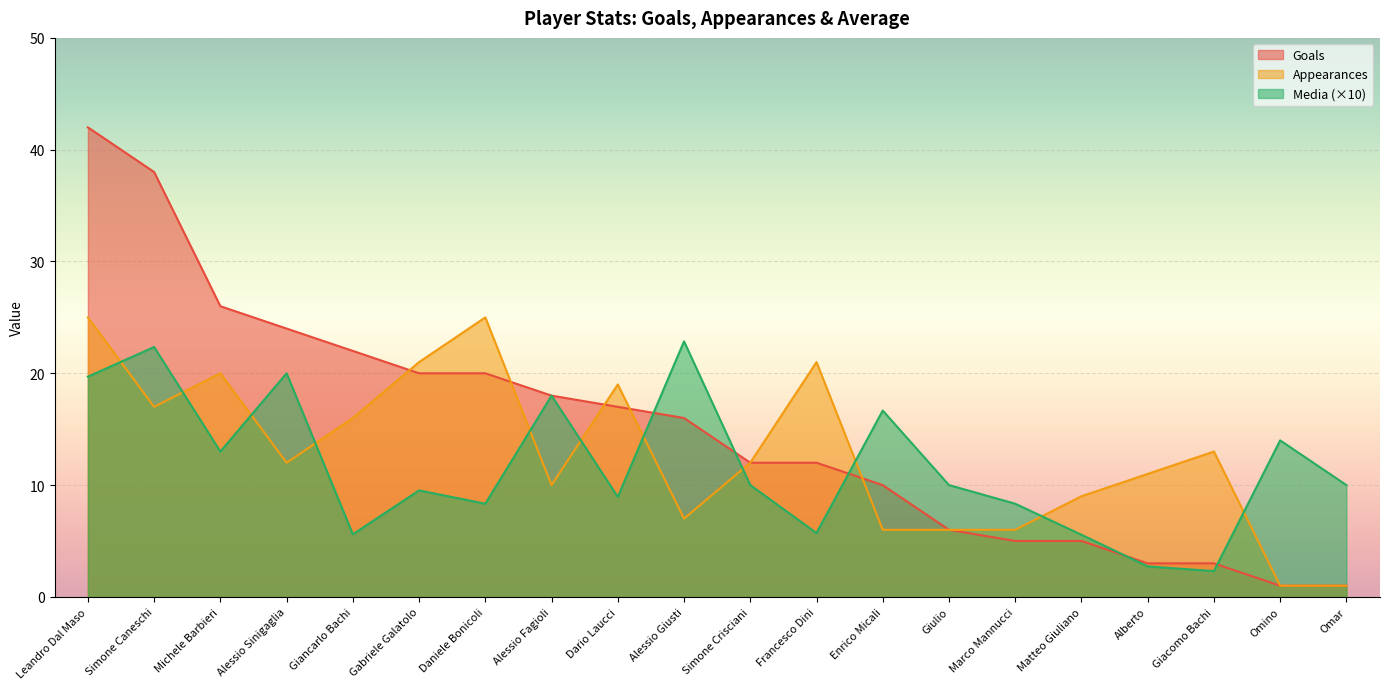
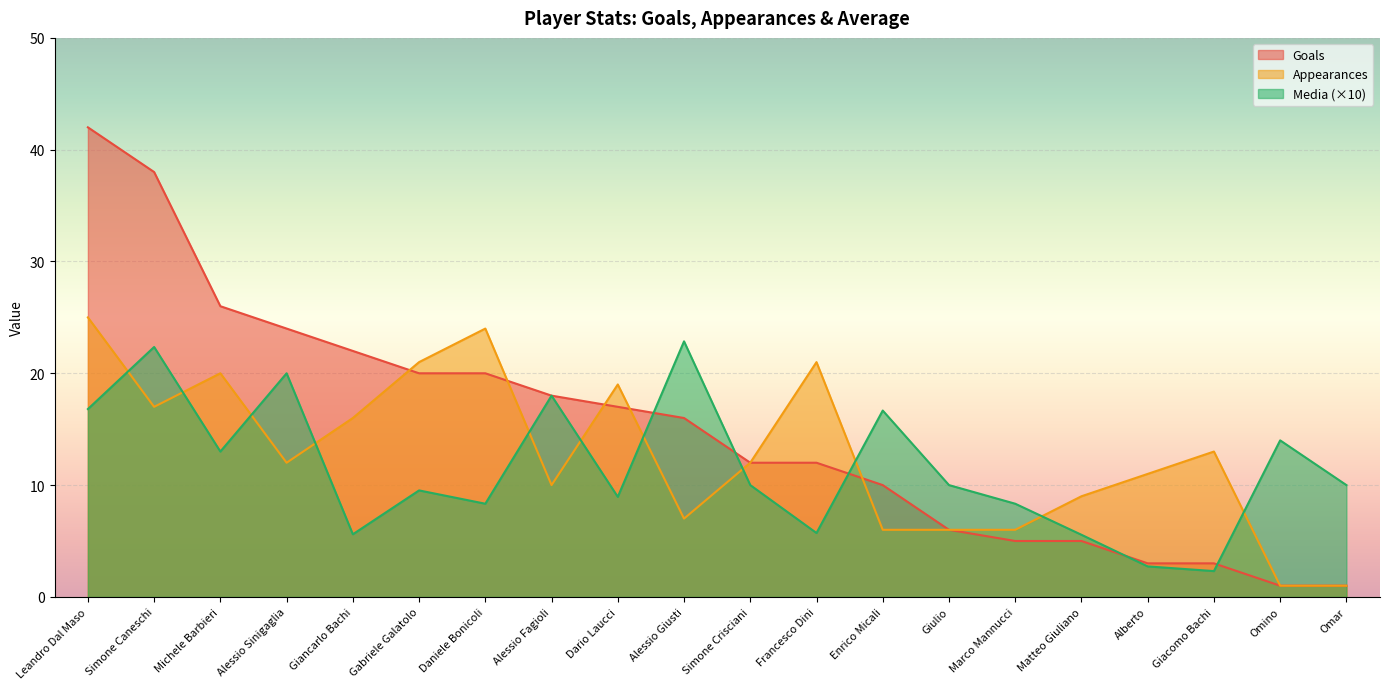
  {
    "Goals": {
      "Leandro Dal Maso": 42.0,
      "Simone Caneschi": 38.0,
      "Michele Barbieri": 26.0,
      "Alessio Sinigaglia": 24.0,
      "Giancarlo Bachi": 22.0,
      "Gabriele Galatolo": 20.0,
      "Daniele Bonicoli": 20.0,
      "Dario Laucci": 17.0,
      "Alessio Giusti": 16.0,
      "Francesco Dini": 12.0,
      "Enrico Micali": 10.0,
      "Marco Mannucci": 5.0,
      "Matteo Giuliano": 5.0,
      "Alberto": 3.0,
      "Giacomo Bachi": 3.0
    },
    "Appearances": {
      "Leandro Dal Maso": 25,
      "Simone Caneschi": 17,
      "Michele Barbieri": 20,
      "Alessio Sinigaglia": 12,
      "Giancarlo Bachi": 16,
      "Gabriele Galatolo": 21,
-     "Daniele Bonicoli": 25,
+     "Daniele Bonicoli": 24,
      "Alessio Fagioli": 10,
      "Dario Laucci": 19,
      "Alessio Giusti": 7,
      "Francesco Dini": 21,
      "Enrico Micali": 6,
      "Marco Mannucci": 6,
      "Matteo Giuliano": 9,
      "Alberto": 11,
      "Giacomo Bachi": 13
    },
    "Media (×10)": {
-     "Leandro Dal Maso": 19.7,
+     "Leandro Dal Maso": 16.8,
      "Simone Caneschi": 22.4,
      "Michele Barbieri": 13.0,
      "Alessio Sinigaglia": 20.0,
      "Giancarlo Bachi": 5.6,
      "Gabriele Galatolo": 9.5,
      "Daniele Bonicoli": 8.3,
      "Dario Laucci": 8.9,
      "Alessio Giusti": 22.9,
      "Simone Crisciani": 10.0,
      "Francesco Dini": 5.7,
      "Enrico Micali": 16.7,
      "Giulio": 10.0,
      "Marco Mannucci": 8.3,
      "Matteo Giuliano": 5.6,
      "Alberto": 2.7,
      "Giacomo Bachi": 2.3,
      "Omino": 14.0,
      "Omar": 10.0
    }
  }
